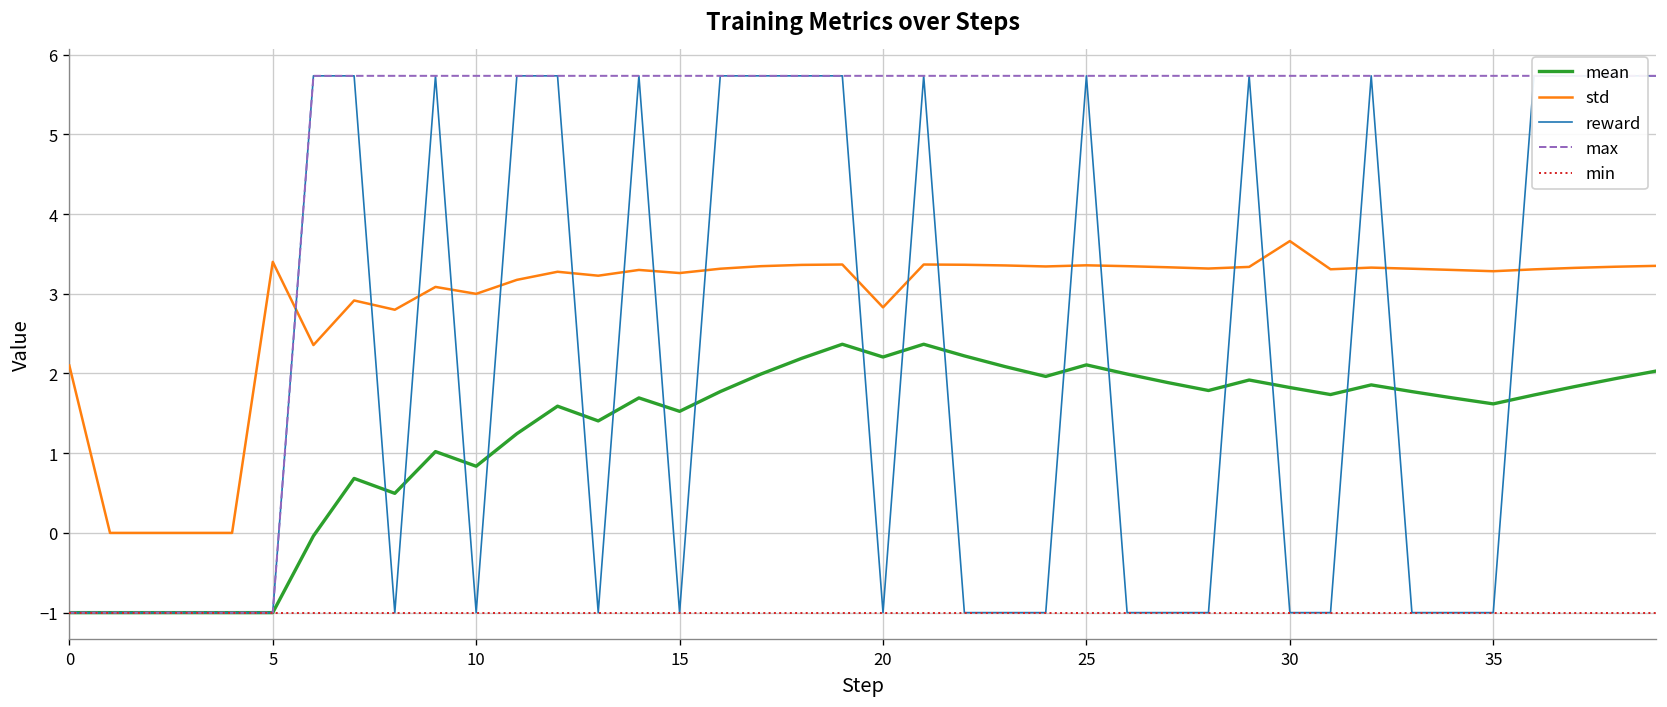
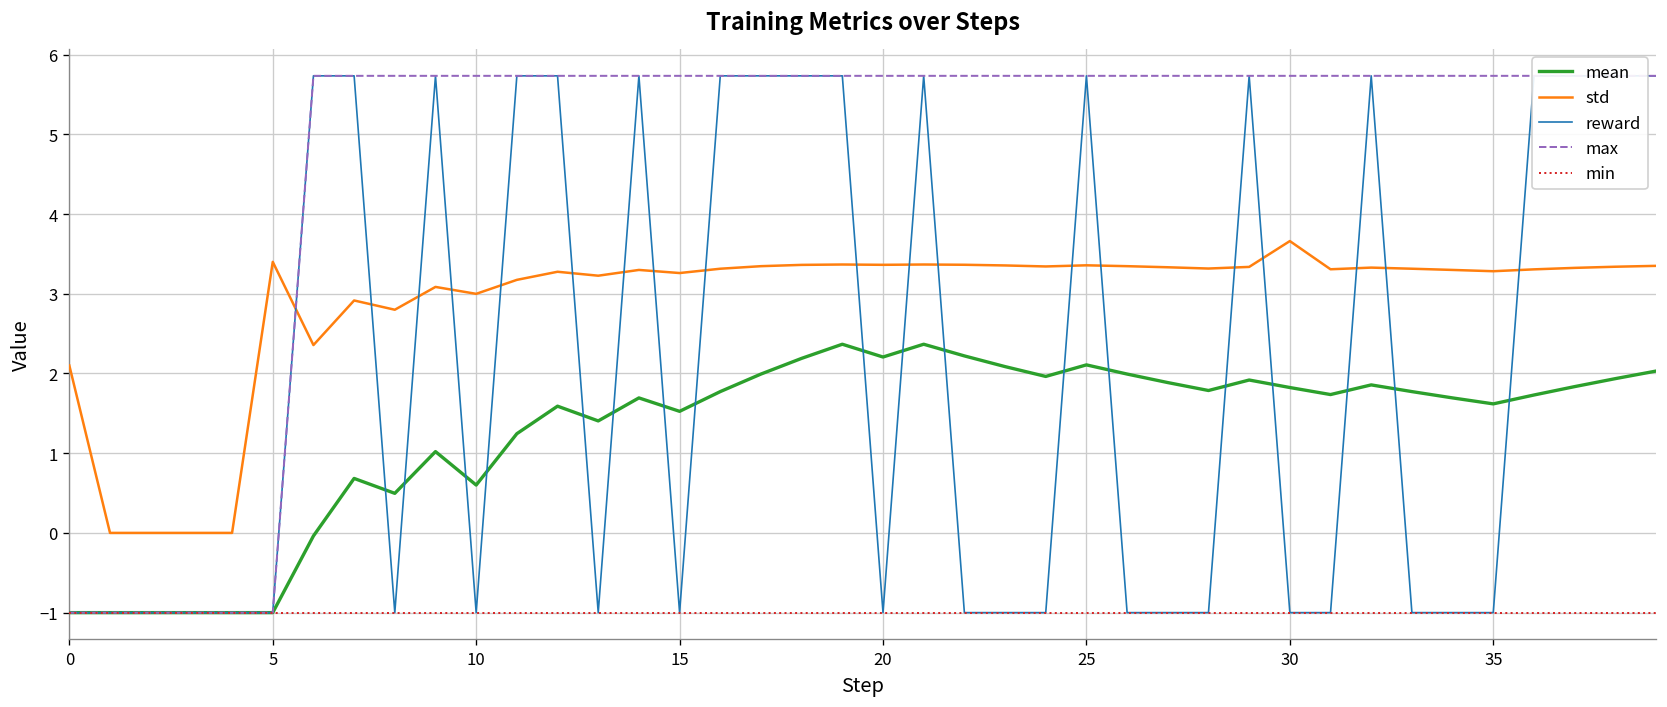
  {
    "mean": {
-     "10": 0.8,
+     "10": 0.6,
      "15": 1.5,
      "20": 2.2,
      "25": 2.1,
      "30": 1.8,
      "35": 1.6
    },
    "std": {
      "0": 2.1,
      "5": 3.4,
      "10": 3.0,
      "15": 3.3,
-     "20": 2.8,
+     "20": 3.4,
      "25": 3.4,
      "30": 3.7,
      "35": 3.3
    },
    "max": {
      "10": 5.7,
      "15": 5.7,
      "20": 5.7,
      "30": 5.7,
      "35": 5.7
    },
    "min": {
      "25": -1.0
    }
  }
